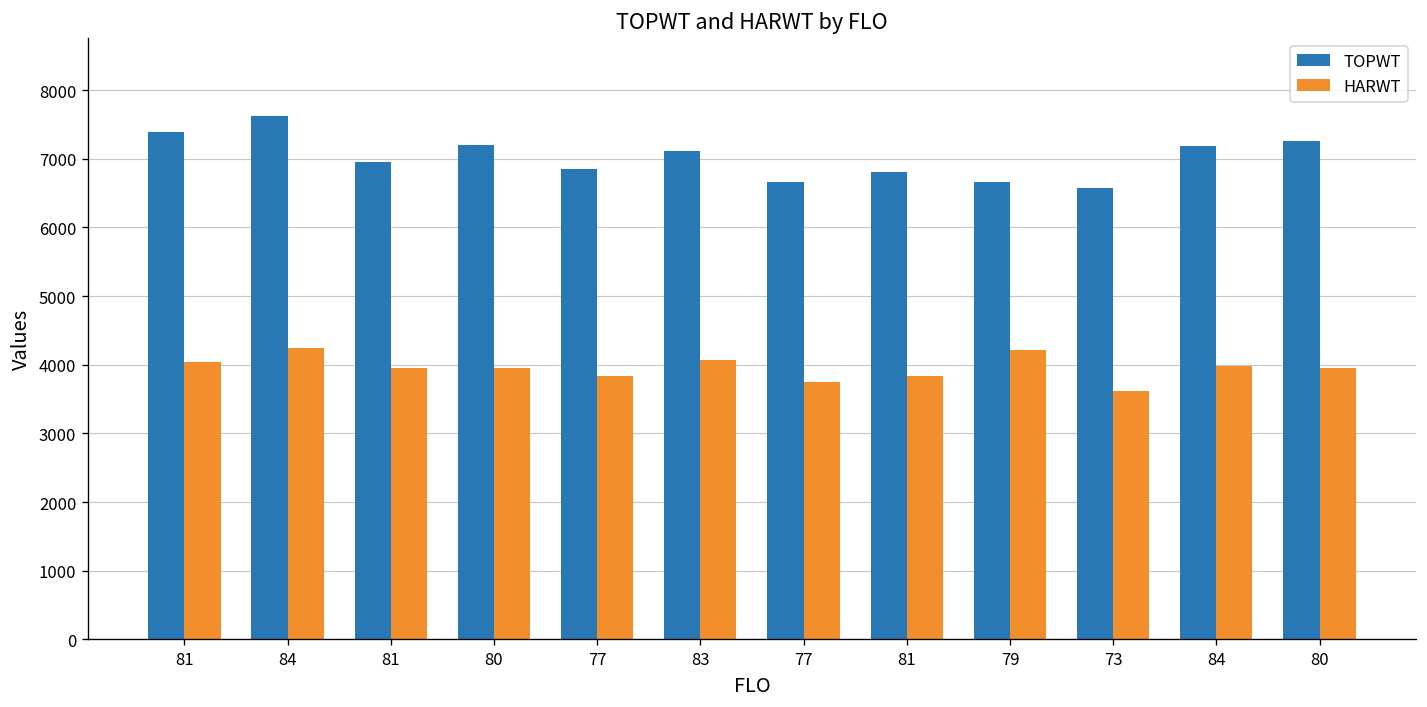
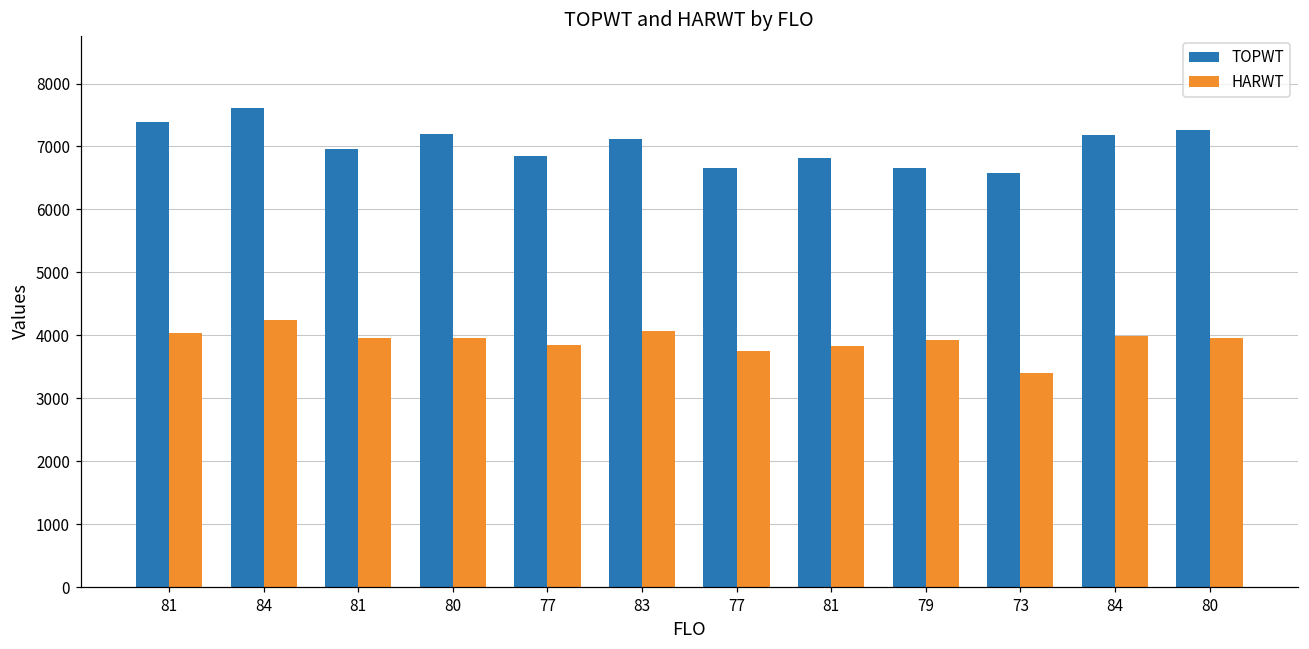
  {
    "TOPWT": {
      "83": 7100,
      "79": 6700,
      "73": 6600
    },
    "HARWT": {
      "83": 4100,
-     "79": 4200,
-     "73": 3600
+     "79": 3900,
+     "73": 3400
    }
  }
